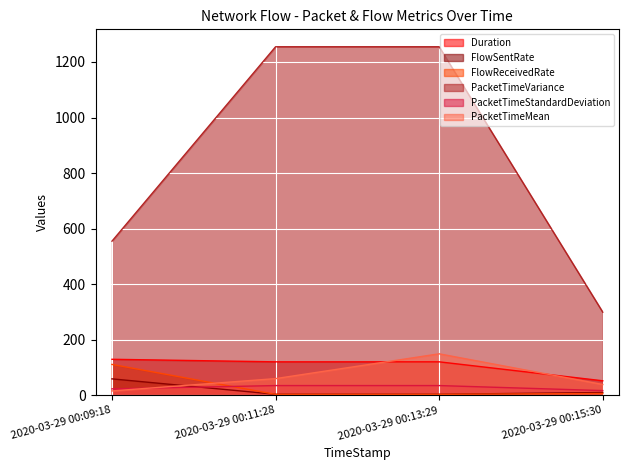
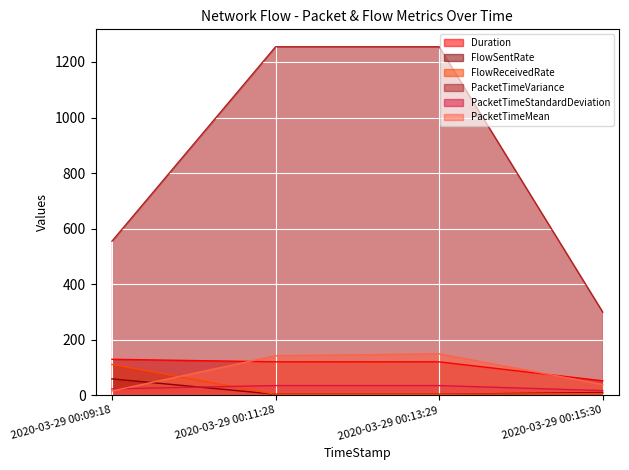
  {
    "PacketTimeMean": {
-     "2020-03-29 00:11:28": 60,
+     "2020-03-29 00:11:28": 140,
      "2020-03-29 00:13:29": 150,
      "2020-03-29 00:15:30": 40
    }
  }
